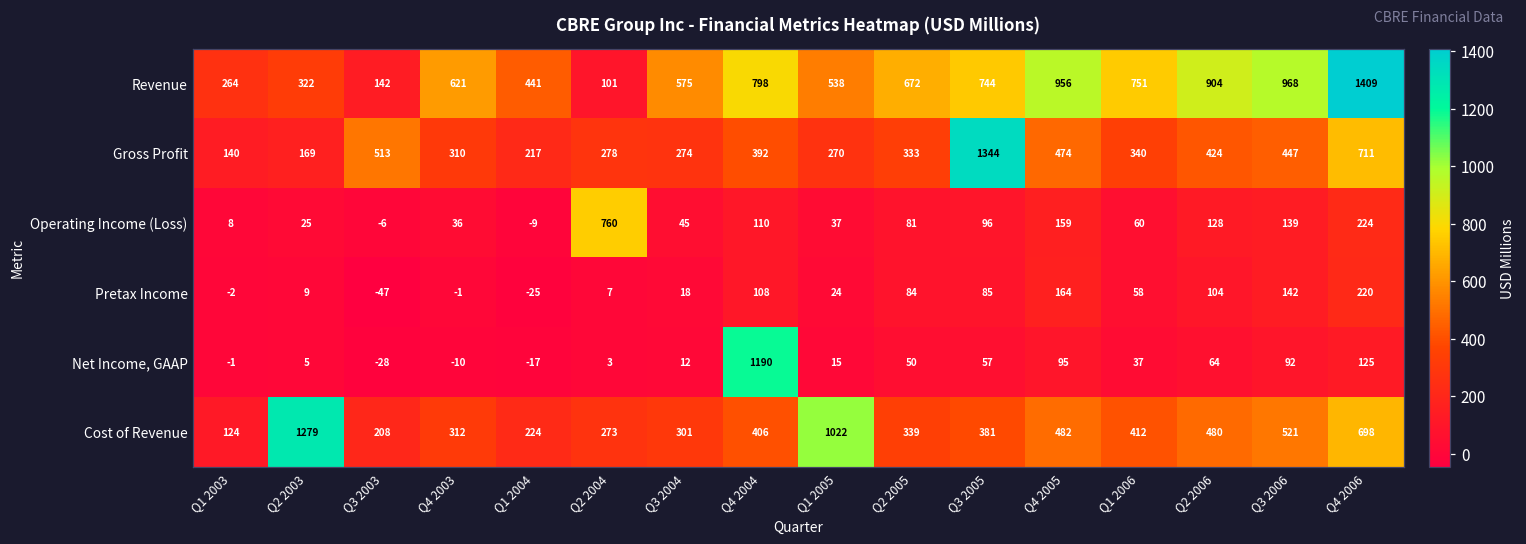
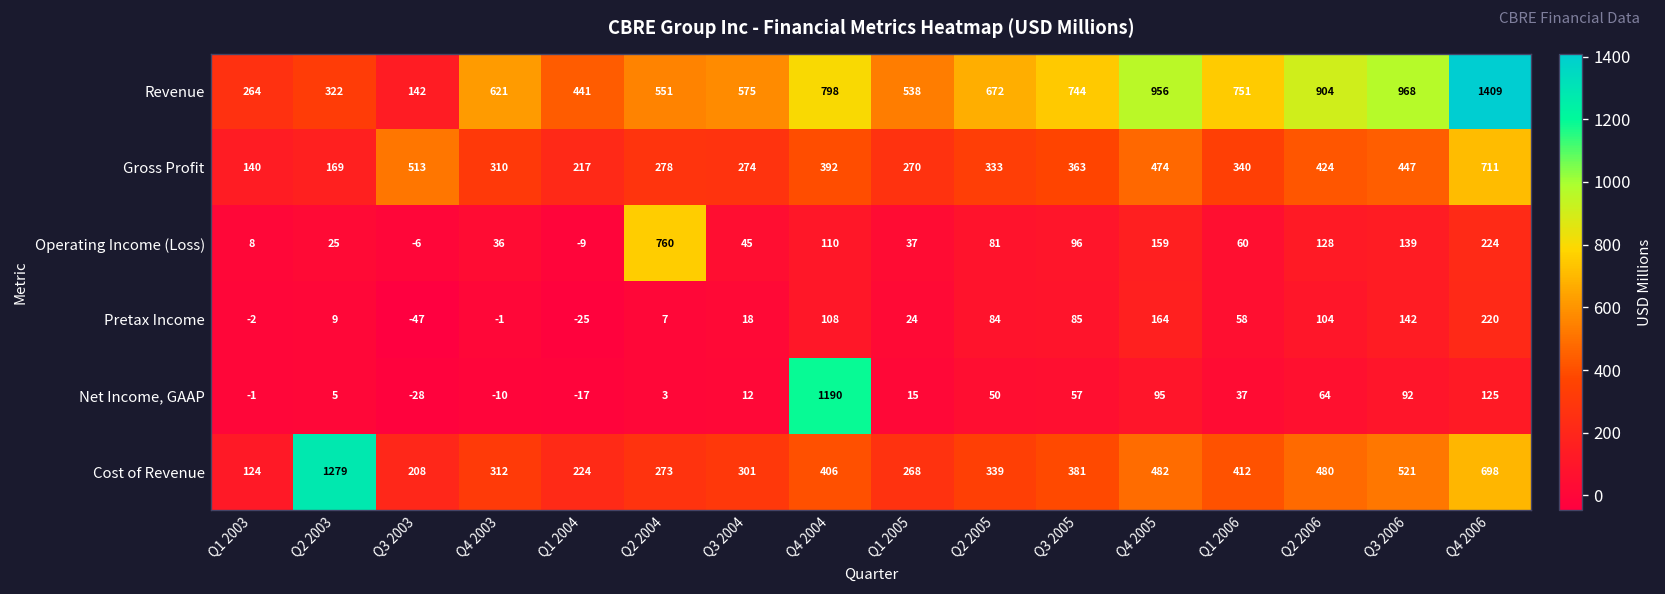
  {
    "Revenue": {
      "Q1 2003": 264,
      "Q2 2003": 322,
      "Q3 2003": 142,
      "Q4 2003": 621,
      "Q1 2004": 441,
-     "Q2 2004": 101,
+     "Q2 2004": 551,
      "Q3 2004": 575,
      "Q4 2004": 798,
      "Q1 2005": 538,
      "Q2 2005": 672,
      "Q3 2005": 744,
      "Q4 2005": 956,
      "Q1 2006": 751,
      "Q2 2006": 904,
      "Q3 2006": 968,
      "Q4 2006": 1409
    },
    "Gross Profit": {
      "Q1 2003": 140,
      "Q2 2003": 169,
      "Q3 2003": 513,
      "Q4 2003": 310,
      "Q1 2004": 217,
      "Q2 2004": 278,
      "Q3 2004": 274,
      "Q4 2004": 392,
      "Q1 2005": 270,
      "Q2 2005": 333,
-     "Q3 2005": 1344,
+     "Q3 2005": 363,
      "Q4 2005": 474,
      "Q1 2006": 340,
      "Q2 2006": 424,
      "Q3 2006": 447,
      "Q4 2006": 711
    },
    "Operating Income (Loss)": {
      "Q1 2003": 8,
      "Q2 2003": 25,
      "Q3 2003": -6,
      "Q4 2003": 36,
      "Q1 2004": -9,
      "Q2 2004": 760,
      "Q3 2004": 45,
      "Q4 2004": 110,
      "Q1 2005": 37,
      "Q2 2005": 81,
      "Q3 2005": 96,
      "Q4 2005": 159,
      "Q1 2006": 60,
      "Q2 2006": 128,
      "Q3 2006": 139,
      "Q4 2006": 224
    },
    "Pretax Income": {
      "Q1 2003": -2,
      "Q2 2003": 9,
      "Q3 2003": -47,
      "Q4 2003": -1,
      "Q1 2004": -25,
      "Q2 2004": 7,
      "Q3 2004": 18,
      "Q4 2004": 108,
      "Q1 2005": 24,
      "Q2 2005": 84,
      "Q3 2005": 85,
      "Q4 2005": 164,
      "Q1 2006": 58,
      "Q2 2006": 104,
      "Q3 2006": 142,
      "Q4 2006": 220
    },
    "Net Income, GAAP": {
      "Q1 2003": -1,
      "Q2 2003": 5,
      "Q3 2003": -28,
      "Q4 2003": -10,
      "Q1 2004": -17,
      "Q2 2004": 3,
      "Q3 2004": 12,
      "Q4 2004": 1190,
      "Q1 2005": 15,
      "Q2 2005": 50,
      "Q3 2005": 57,
      "Q4 2005": 95,
      "Q1 2006": 37,
      "Q2 2006": 64,
      "Q3 2006": 92,
      "Q4 2006": 125
    },
    "Cost of Revenue": {
      "Q1 2003": 124,
      "Q2 2003": 1279,
      "Q3 2003": 208,
      "Q4 2003": 312,
      "Q1 2004": 224,
      "Q2 2004": 273,
      "Q3 2004": 301,
      "Q4 2004": 406,
-     "Q1 2005": 1022,
+     "Q1 2005": 268,
      "Q2 2005": 339,
      "Q3 2005": 381,
      "Q4 2005": 482,
      "Q1 2006": 412,
      "Q2 2006": 480,
      "Q3 2006": 521,
      "Q4 2006": 698
    }
  }
